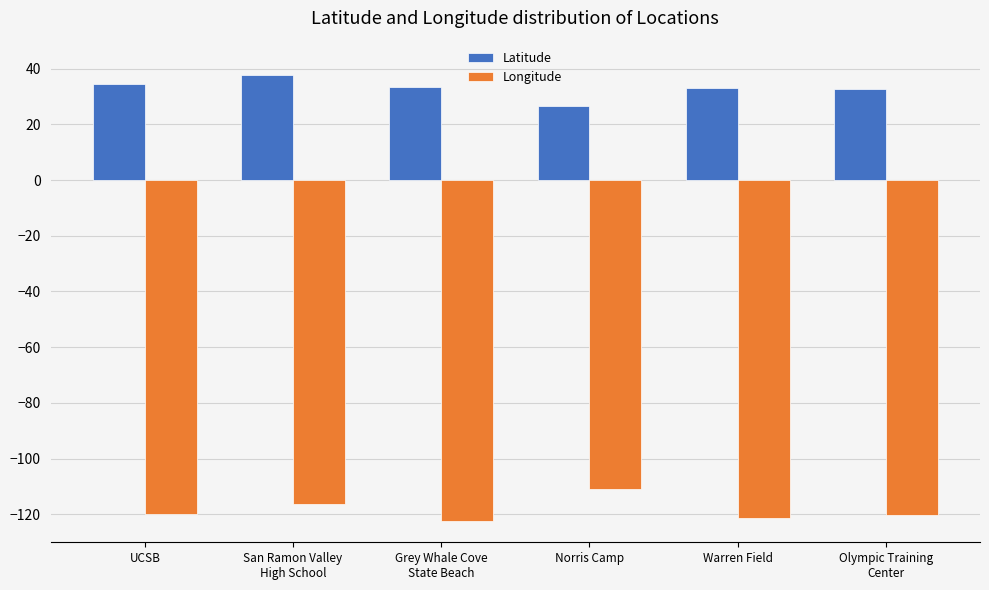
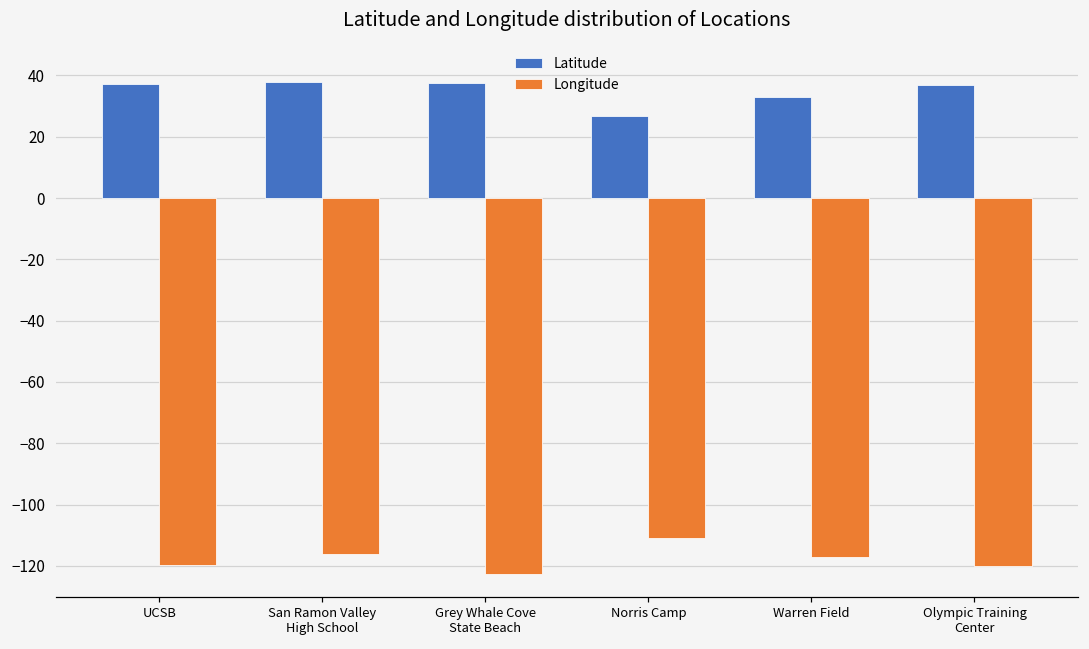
  {
    "Latitude": {
-     "UCSB": 34,
+     "UCSB": 37,
      "San Ramon Valley High School": 38,
-     "Grey Whale Cove State Beach": 33,
+     "Grey Whale Cove State Beach": 38,
      "Norris Camp": 27,
      "Warren Field": 33,
-     "Olympic Training Center": 33
+     "Olympic Training Center": 37
    },
    "Longitude": {
      "UCSB": -120,
      "San Ramon Valley High School": -116,
      "Grey Whale Cove State Beach": -123,
      "Norris Camp": -111,
-     "Warren Field": -121,
+     "Warren Field": -117,
      "Olympic Training Center": -120
    }
  }
